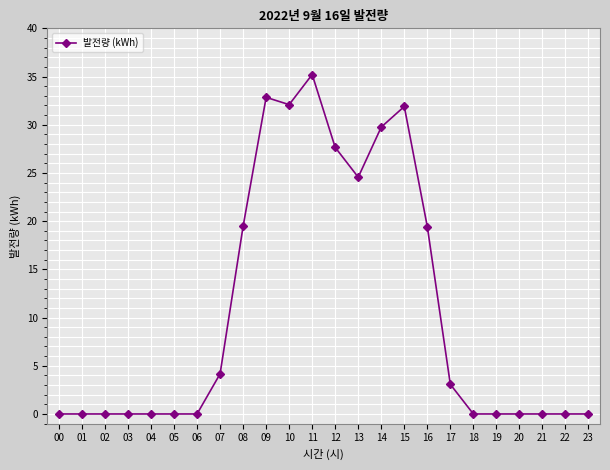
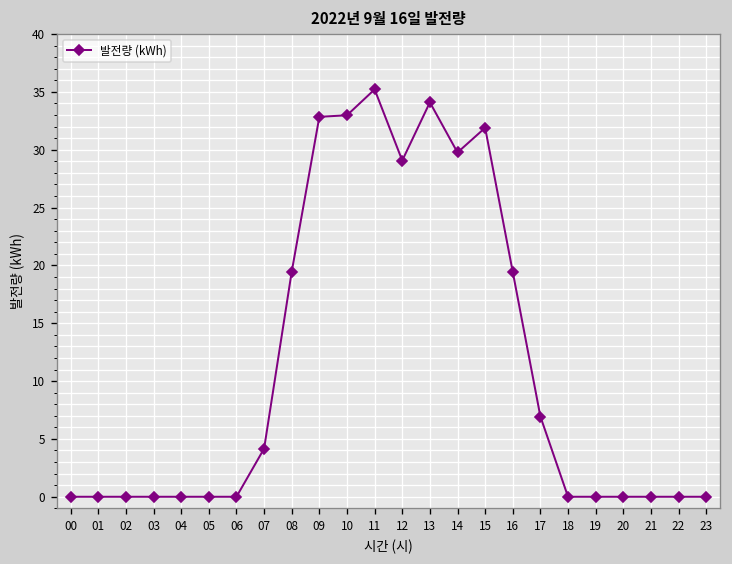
  {
    "00": 0,
    "01": 0,
    "02": 0,
    "03": 0,
    "04": 0,
    "05": 0,
    "06": 0,
    "07": 4,
    "08": 19,
    "09": 33,
-   "10": 32,
+   "10": 33,
    "11": 35,
-   "12": 28,
-   "13": 25,
+   "12": 29,
+   "13": 34,
    "14": 30,
    "15": 32,
    "16": 19,
-   "17": 3,
+   "17": 7,
    "18": 0,
    "19": 0,
    "20": 0,
    "21": 0,
    "22": 0,
    "23": 0
  }
